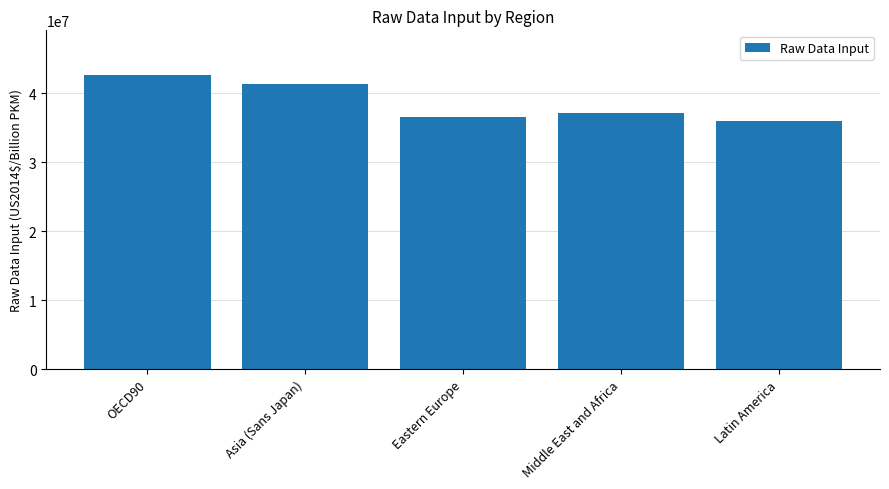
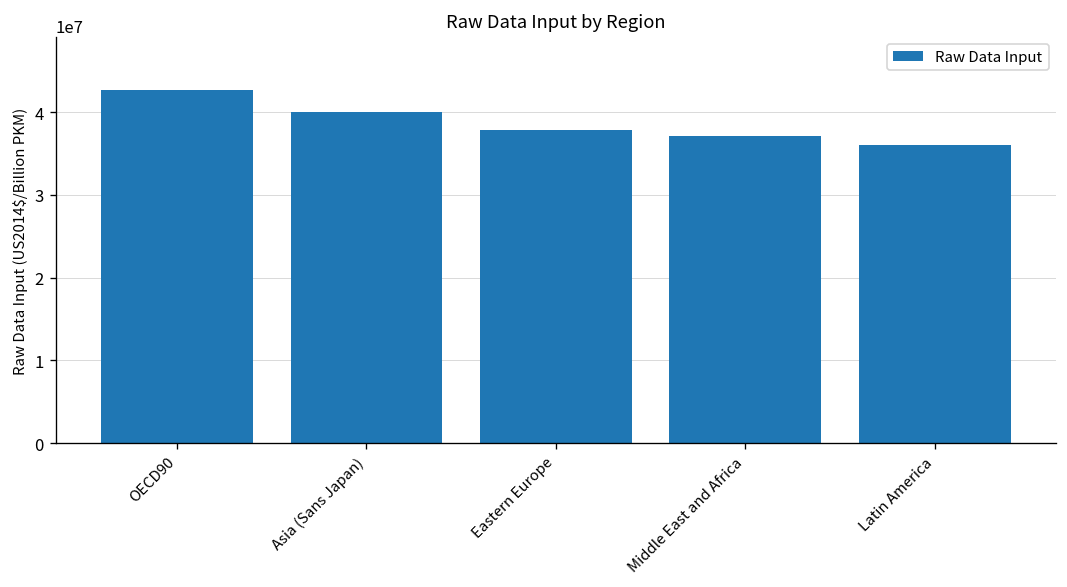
  {
    "OECD90": 43000000,
-   "Asia (Sans Japan)": 41000000,
-   "Eastern Europe": 37000000,
+   "Asia (Sans Japan)": 40000000,
+   "Eastern Europe": 38000000,
    "Middle East and Africa": 37000000,
    "Latin America": 36000000
  }
